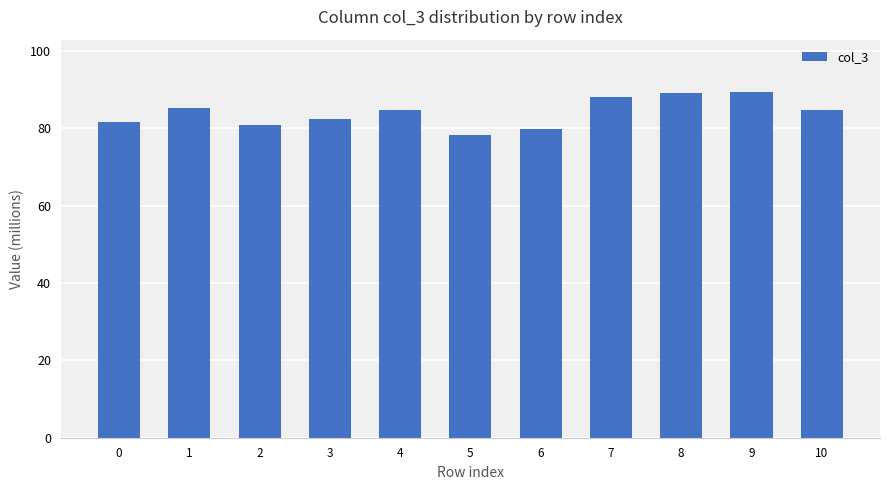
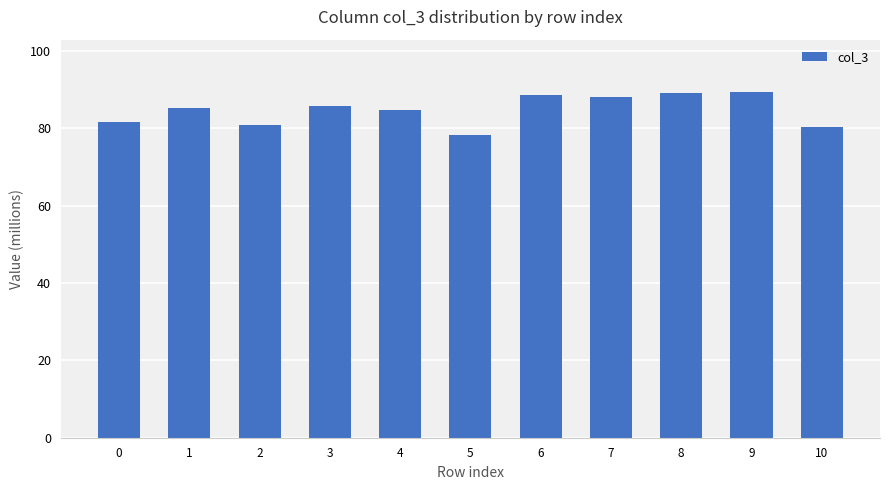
  {
    "0": 82,
    "1": 85,
    "2": 81,
-   "3": 82,
+   "3": 86,
    "4": 85,
    "5": 78,
-   "6": 80,
+   "6": 89,
    "7": 88,
    "8": 89,
    "9": 89,
-   "10": 85
+   "10": 80
  }
